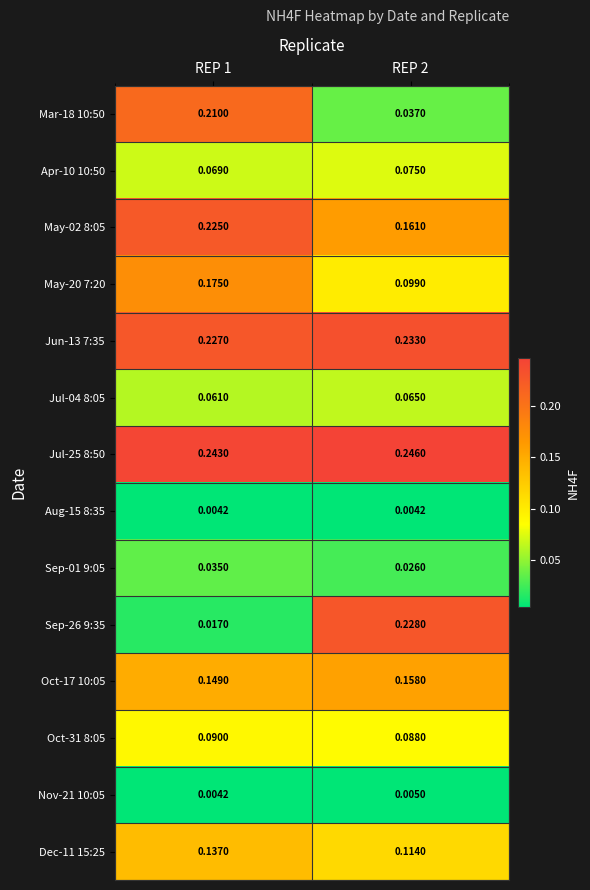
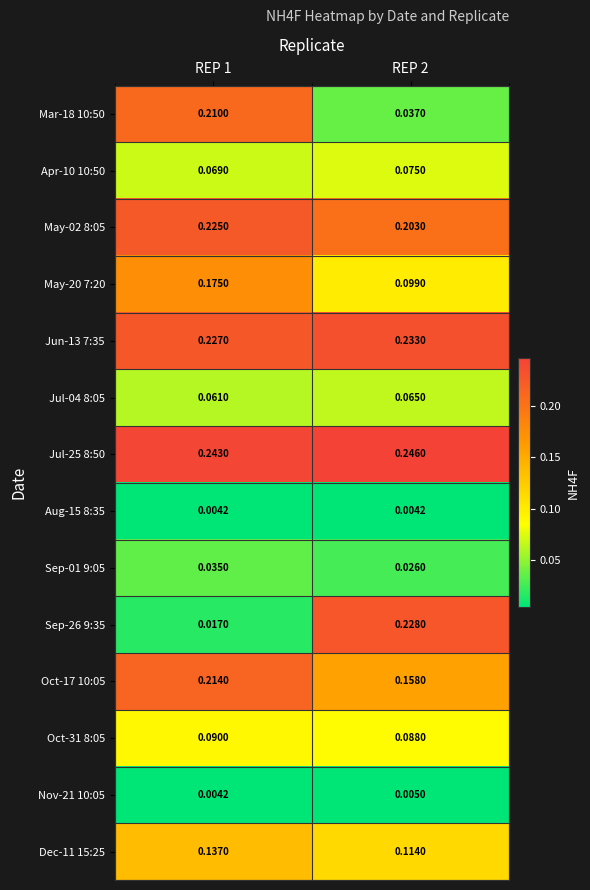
  {
    "Mar-18 10:50": {
      "REP 1": 0.2100,
      "REP 2": 0.0370
    },
    "Apr-10 10:50": {
      "REP 1": 0.0690,
      "REP 2": 0.0750
    },
    "May-02 8:05": {
      "REP 1": 0.2250,
-     "REP 2": 0.1610
+     "REP 2": 0.2030
    },
    "May-20 7:20": {
      "REP 1": 0.1750,
      "REP 2": 0.0990
    },
    "Jun-13 7:35": {
      "REP 1": 0.2270,
      "REP 2": 0.2330
    },
    "Jul-04 8:05": {
      "REP 1": 0.0610,
      "REP 2": 0.0650
    },
    "Jul-25 8:50": {
      "REP 1": 0.2430,
      "REP 2": 0.2460
    },
    "Aug-15 8:35": {
      "REP 1": 0.0042,
      "REP 2": 0.0042
    },
    "Sep-01 9:05": {
      "REP 1": 0.0350,
      "REP 2": 0.0260
    },
    "Sep-26 9:35": {
      "REP 1": 0.0170,
      "REP 2": 0.2280
    },
    "Oct-17 10:05": {
-     "REP 1": 0.1490,
+     "REP 1": 0.2140,
      "REP 2": 0.1580
    },
    "Oct-31 8:05": {
      "REP 1": 0.0900,
      "REP 2": 0.0880
    },
    "Nov-21 10:05": {
      "REP 1": 0.0042,
      "REP 2": 0.0050
    },
    "Dec-11 15:25": {
      "REP 1": 0.1370,
      "REP 2": 0.1140
    }
  }
